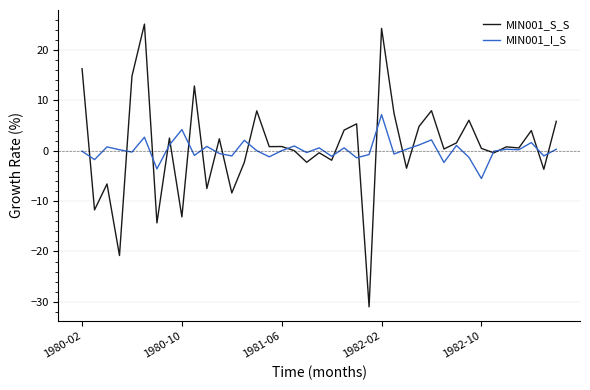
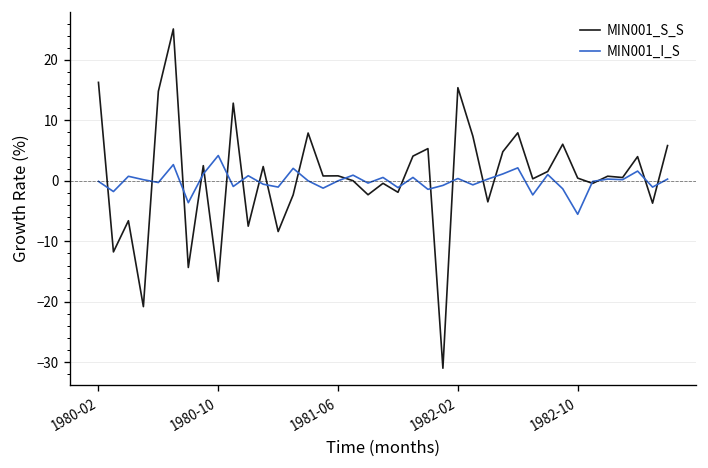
  {
    "MIN001_S_S": {
      "1980-02": 16,
-     "1980-10": -13,
+     "1980-10": -17,
      "1981-06": 1,
-     "1982-02": 24,
+     "1982-02": 15,
      "1982-10": 0
    },
    "MIN001_I_S": {
      "1980-02": 0,
      "1980-10": 4,
      "1981-06": 0,
-     "1982-02": 7,
+     "1982-02": 0,
      "1982-10": -6
    }
  }
